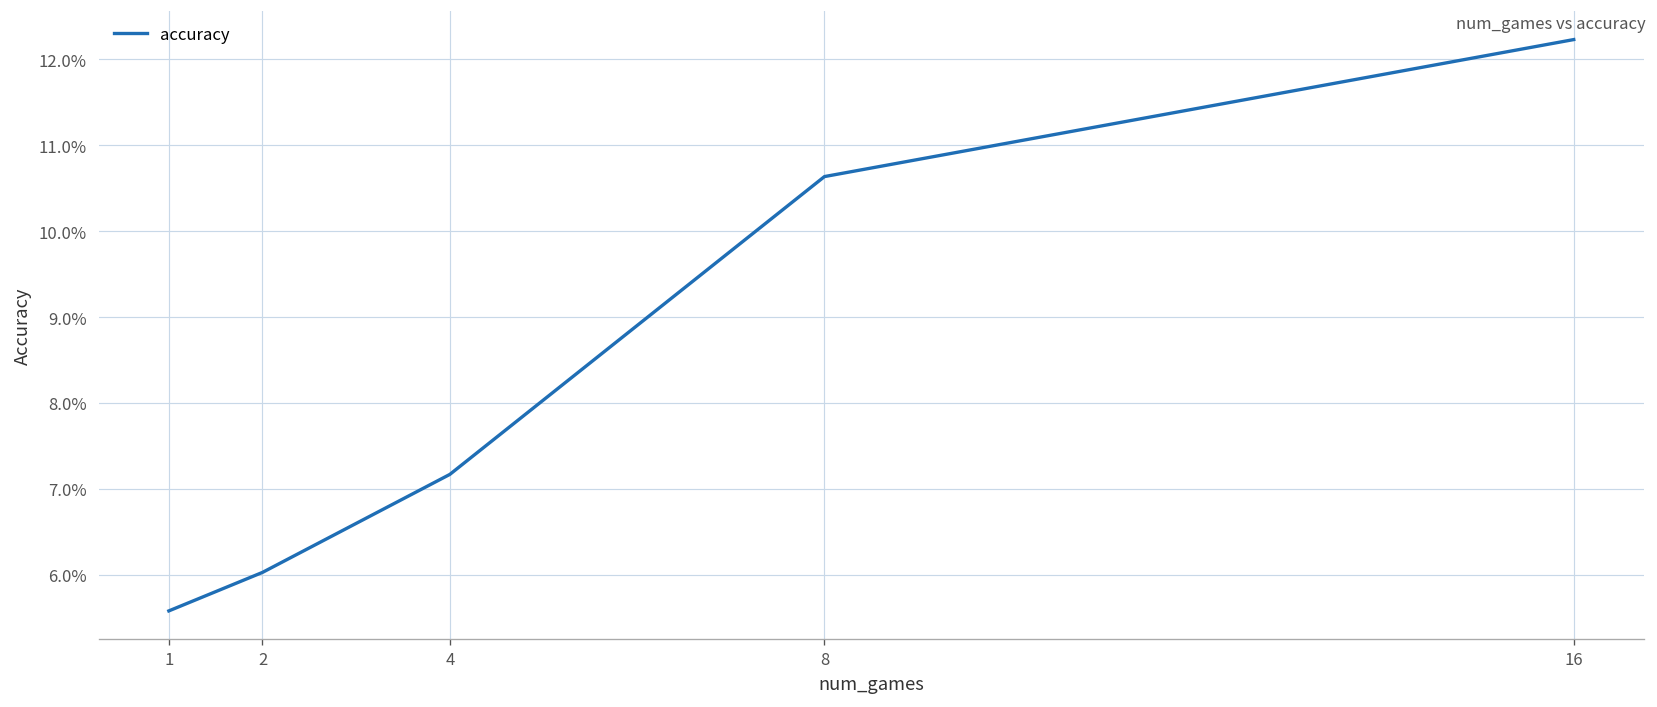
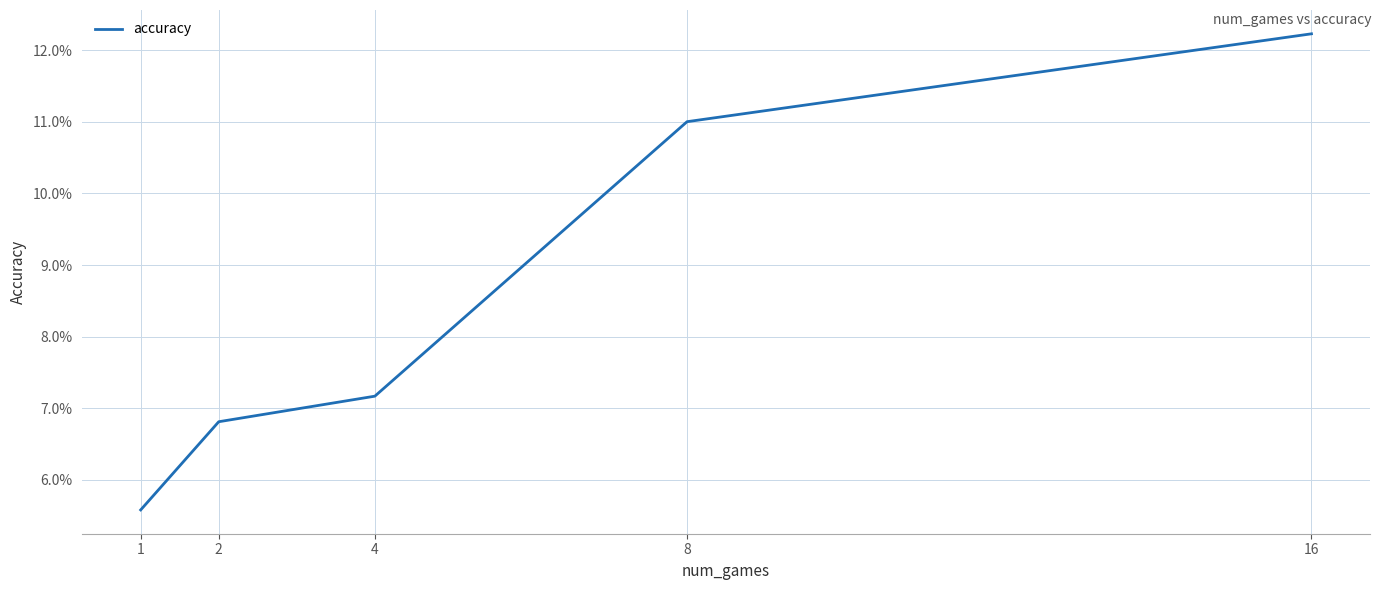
  {
    "1": "5.6%",
-   "2": "6.0%",
+   "2": "6.8%",
    "4": "7.2%",
-   "8": "10.6%",
+   "8": "11.0%",
    "16": "12.2%"
  }
